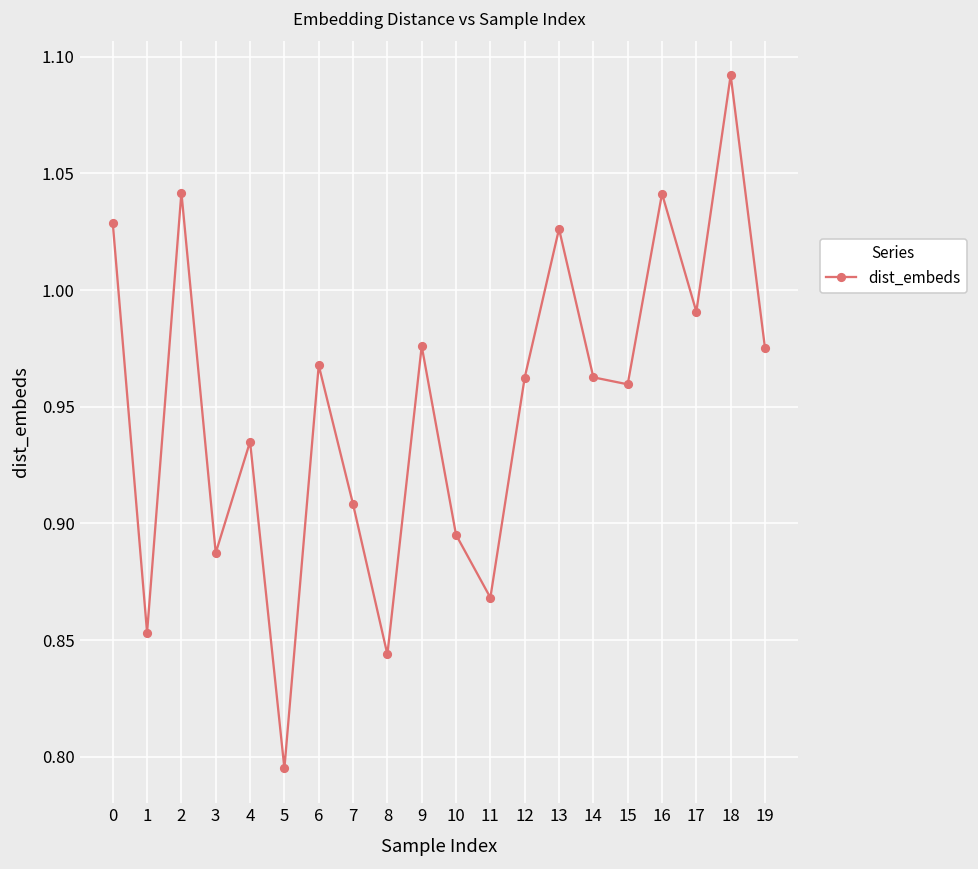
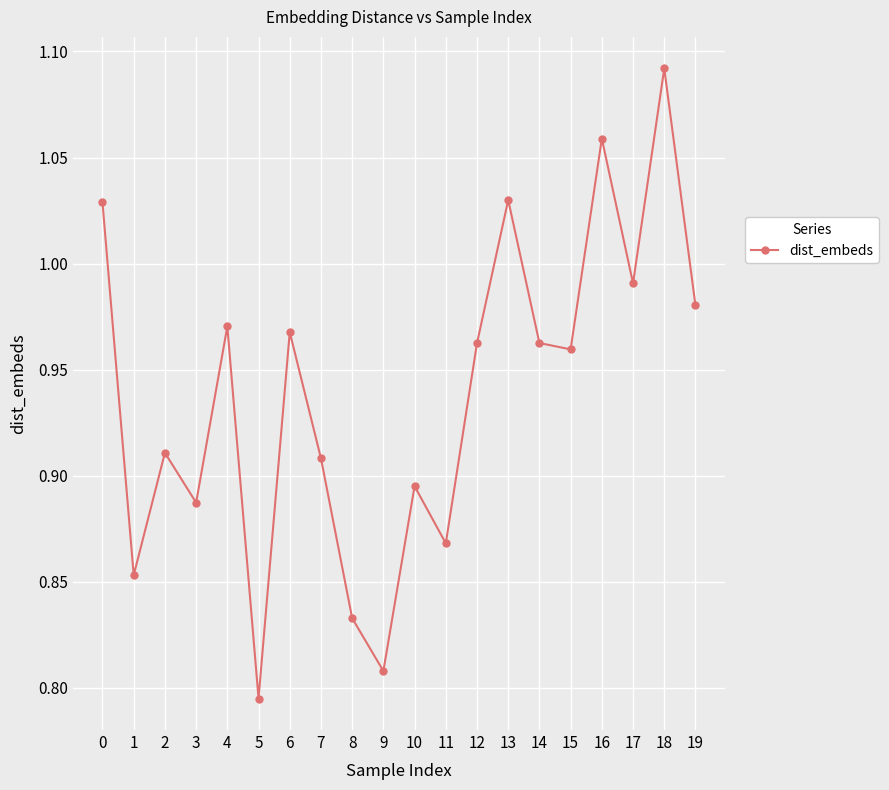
  {
    "0": 1.029,
    "1": 0.853,
-   "2": 1.042,
+   "2": 0.911,
    "3": 0.887,
-   "4": 0.935,
+   "4": 0.970,
    "5": 0.795,
    "6": 0.968,
    "7": 0.908,
-   "8": 0.844,
-   "9": 0.976,
+   "8": 0.833,
+   "9": 0.808,
    "10": 0.895,
    "11": 0.868,
    "12": 0.962,
-   "13": 1.026,
+   "13": 1.030,
    "14": 0.963,
    "15": 0.960,
-   "16": 1.041,
+   "16": 1.059,
    "17": 0.991,
    "18": 1.092,
-   "19": 0.975
+   "19": 0.980
  }
